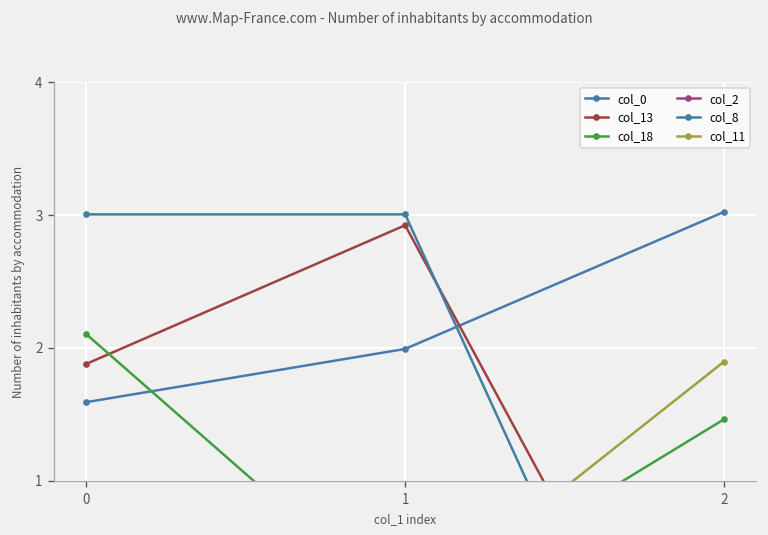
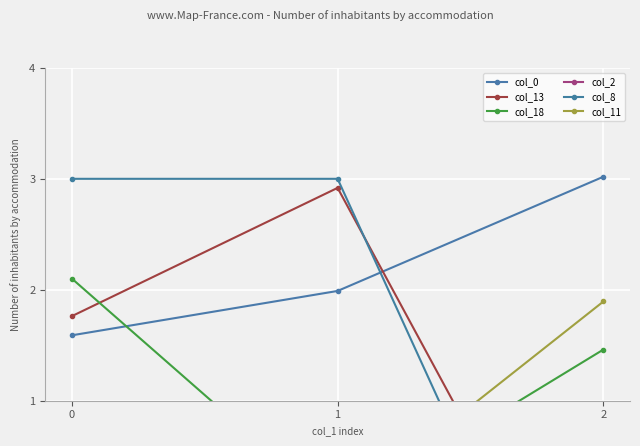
  {
    "col_13": {
-     "0": 1.88,
+     "0": 1.76,
      "1": 2.92
    },
    "col_18": {
      "0": 2.10,
      "2": 1.46
    },
    "col_11": {
      "2": 1.90
    }
  }
